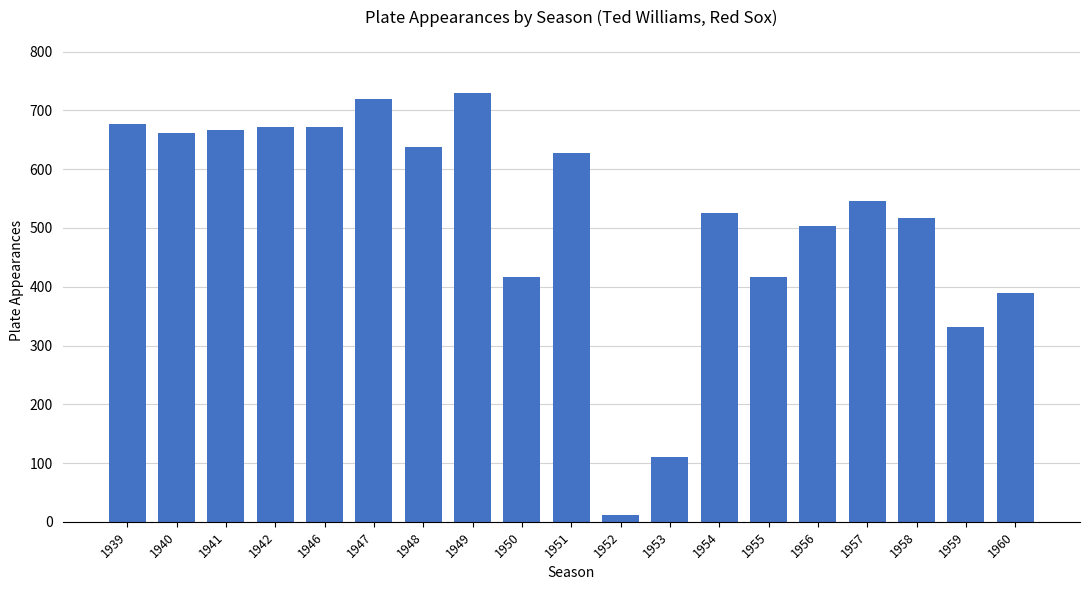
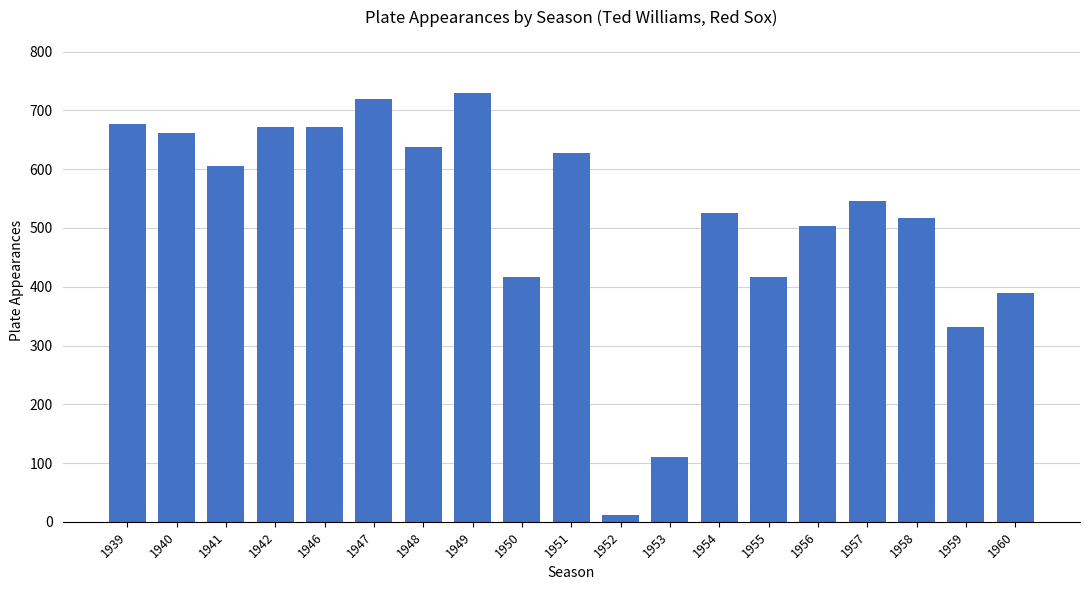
  {
    "1939": 680,
    "1940": 660,
-   "1941": 670,
+   "1941": 610,
    "1942": 670,
    "1946": 670,
    "1947": 720,
    "1948": 640,
    "1949": 730,
    "1950": 420,
    "1951": 630,
    "1952": 10,
    "1953": 110,
    "1954": 530,
    "1955": 420,
    "1956": 500,
    "1957": 550,
    "1958": 520,
    "1959": 330,
    "1960": 390
  }
